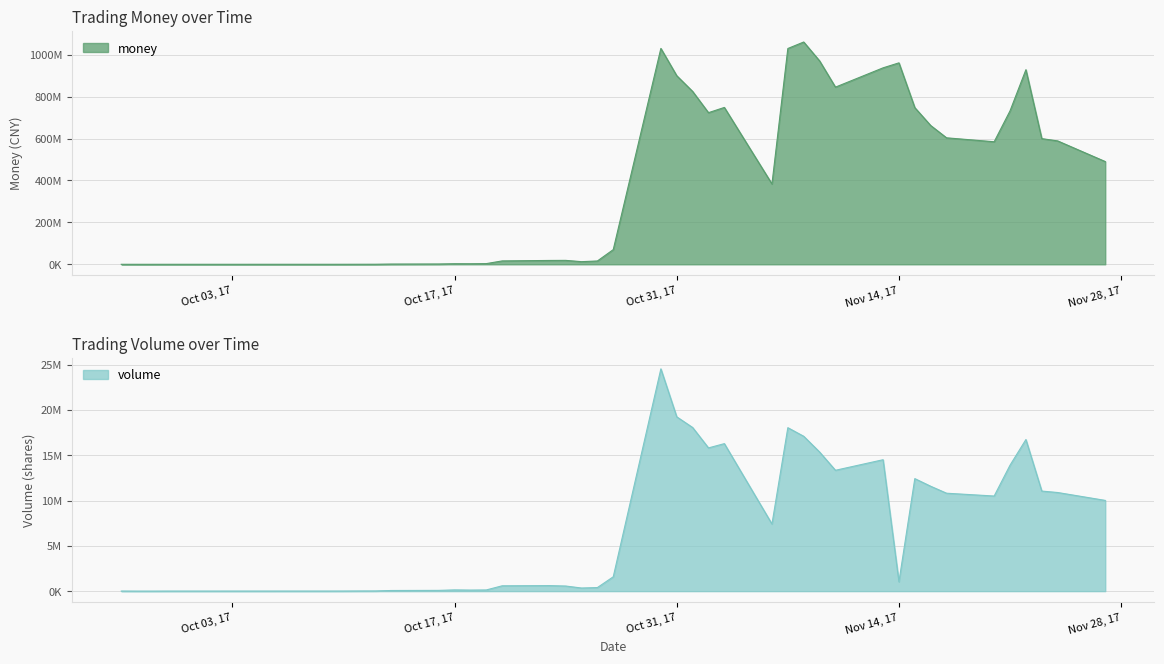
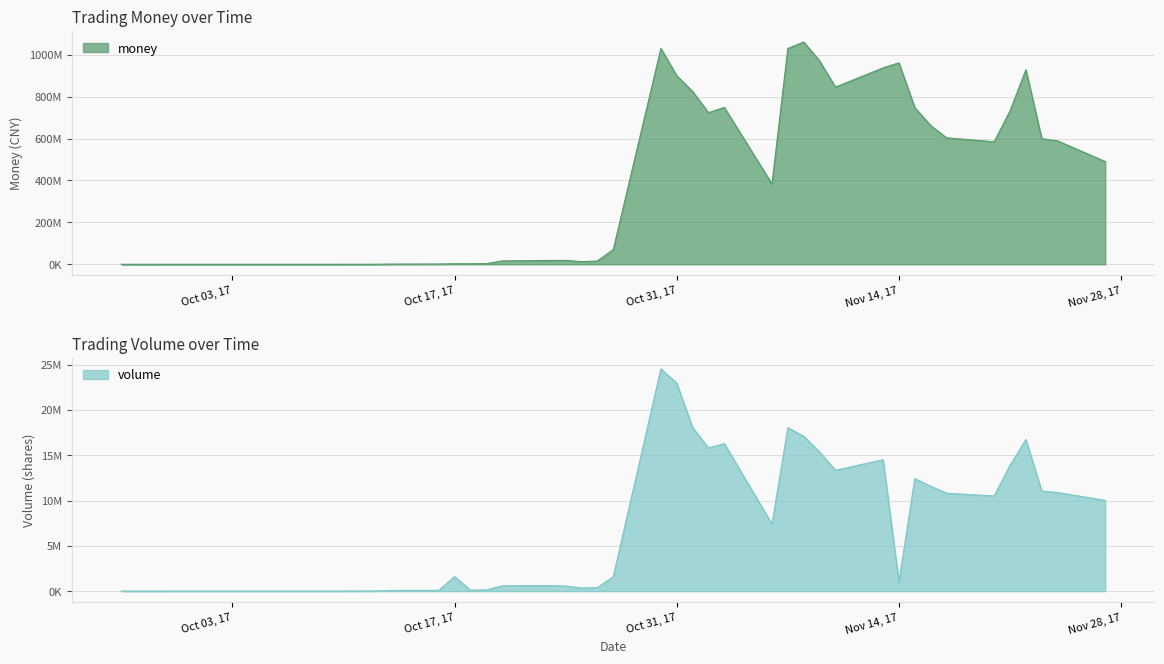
  {
    "Trading Money over Time": {
      "Oct 17, 17": 0,
      "Oct 31, 17": 900000000,
      "Nov 14, 17": 960000000
    },
    "Trading Volume over Time": {
-     "Oct 17, 17": 0,
-     "Oct 31, 17": 19000000,
+     "Oct 17, 17": 2000000,
+     "Oct 31, 17": 23000000,
      "Nov 14, 17": 1000000
    }
  }
